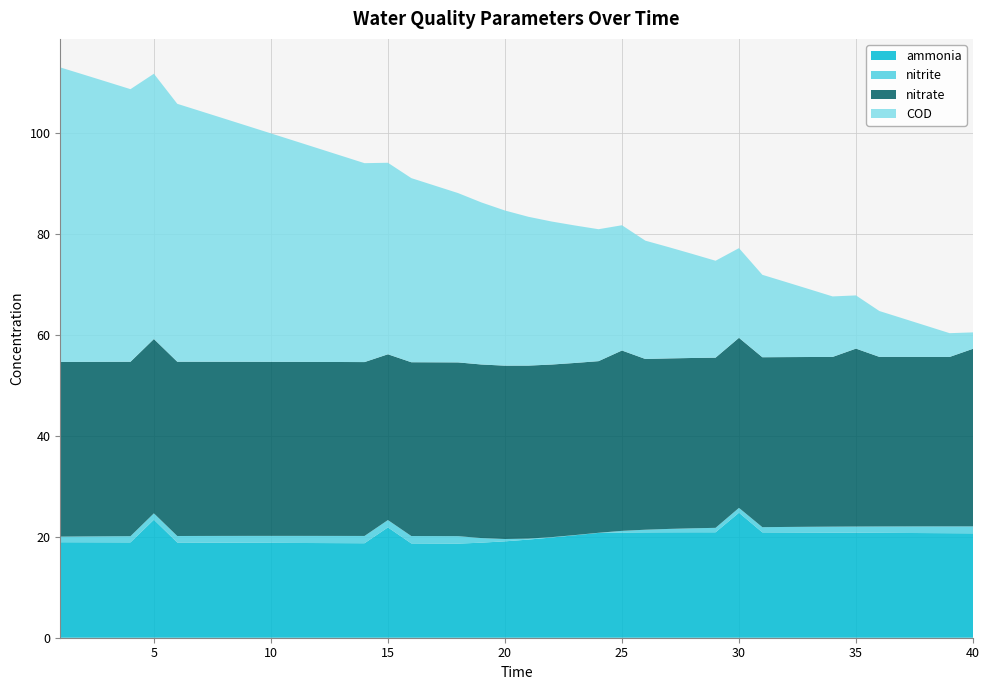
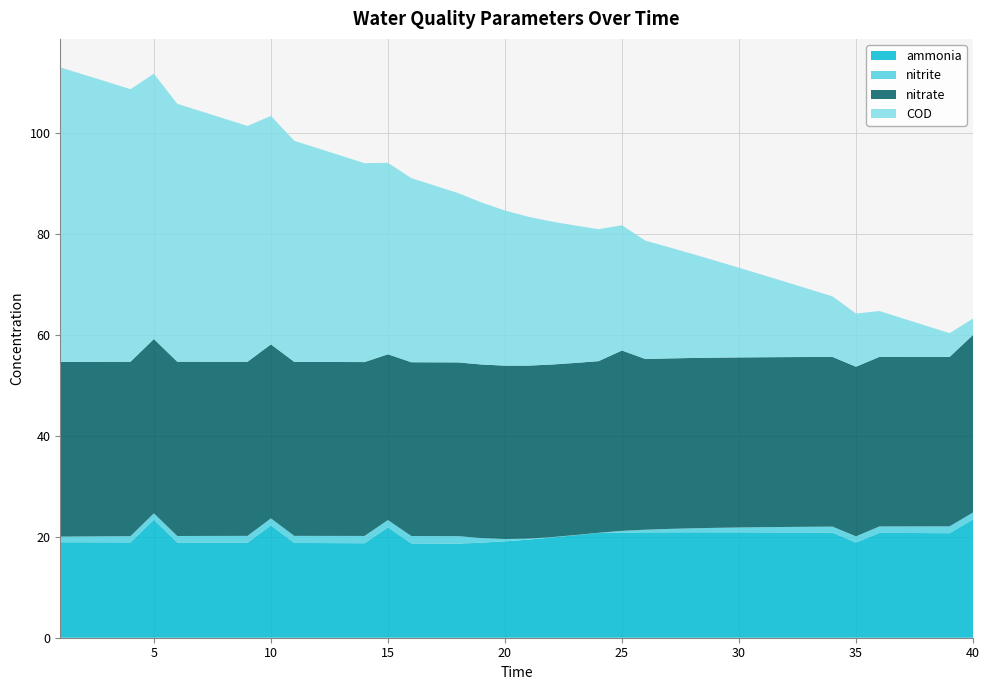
  {
    "ammonia": {
      "5": 23,
-     "10": 19,
+     "10": 22,
      "15": 22,
-     "30": 25,
-     "35": 21,
-     "40": 21
+     "30": 21,
+     "35": 19,
+     "40": 23
    },
    "nitrate": {
      "5": 35,
      "10": 34,
      "15": 33,
      "20": 34,
      "25": 36,
      "30": 34,
-     "35": 35,
+     "35": 34,
      "40": 35
    }
  }
